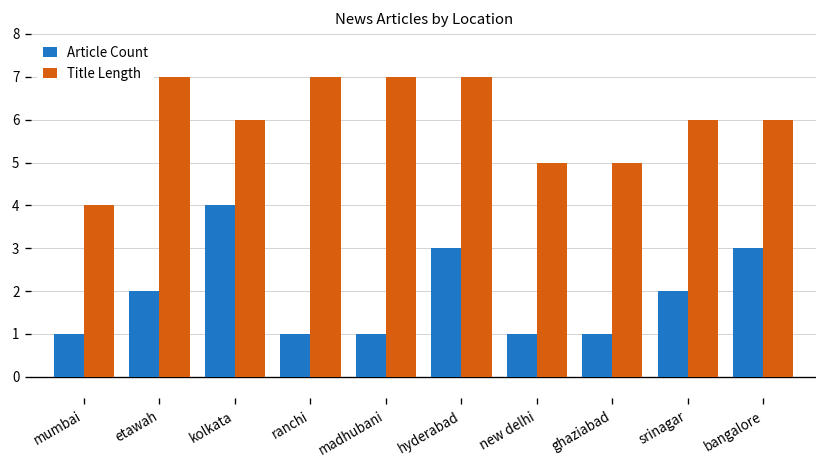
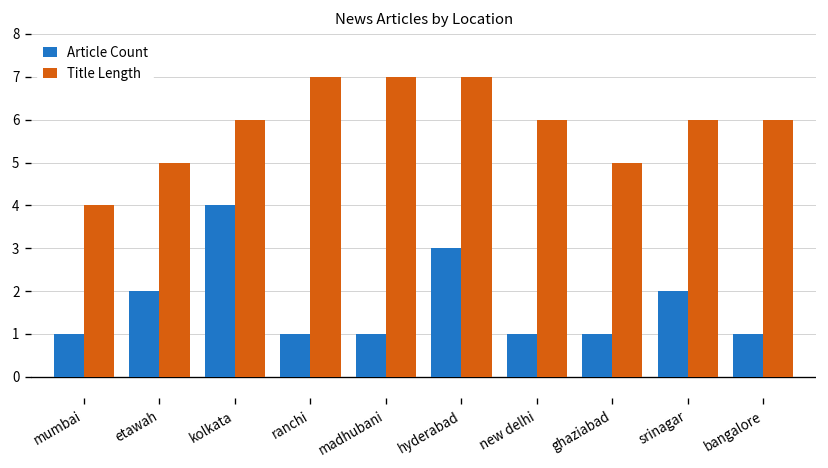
  {
    "Article Count": {
      "mumbai": 1,
      "etawah": 2,
      "kolkata": 4,
      "ranchi": 1,
      "madhubani": 1,
      "hyderabad": 3,
      "new delhi": 1,
      "ghaziabad": 1,
      "srinagar": 2,
-     "bangalore": 3
+     "bangalore": 1
    },
    "Title Length": {
      "mumbai": 4,
-     "etawah": 7,
+     "etawah": 5,
      "kolkata": 6,
      "ranchi": 7,
      "madhubani": 7,
      "hyderabad": 7,
-     "new delhi": 5,
+     "new delhi": 6,
      "ghaziabad": 5,
      "srinagar": 6,
      "bangalore": 6
    }
  }
